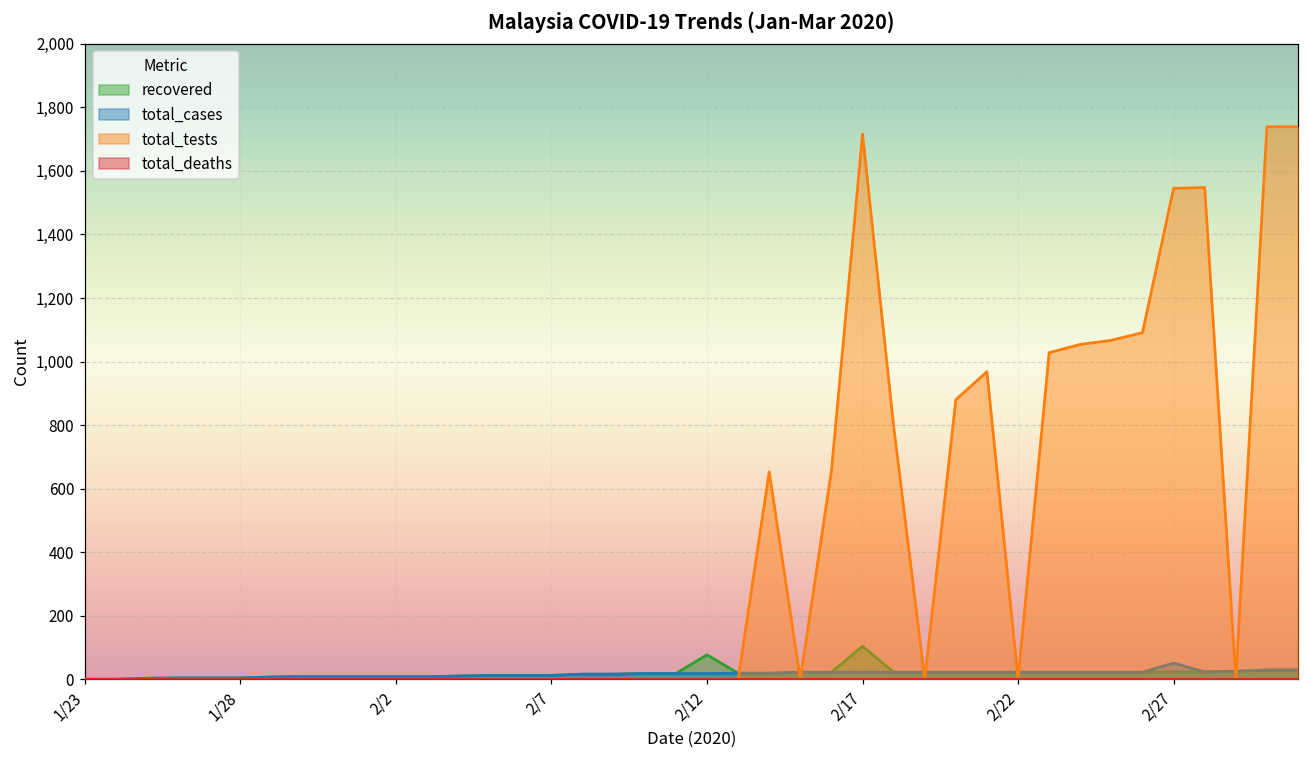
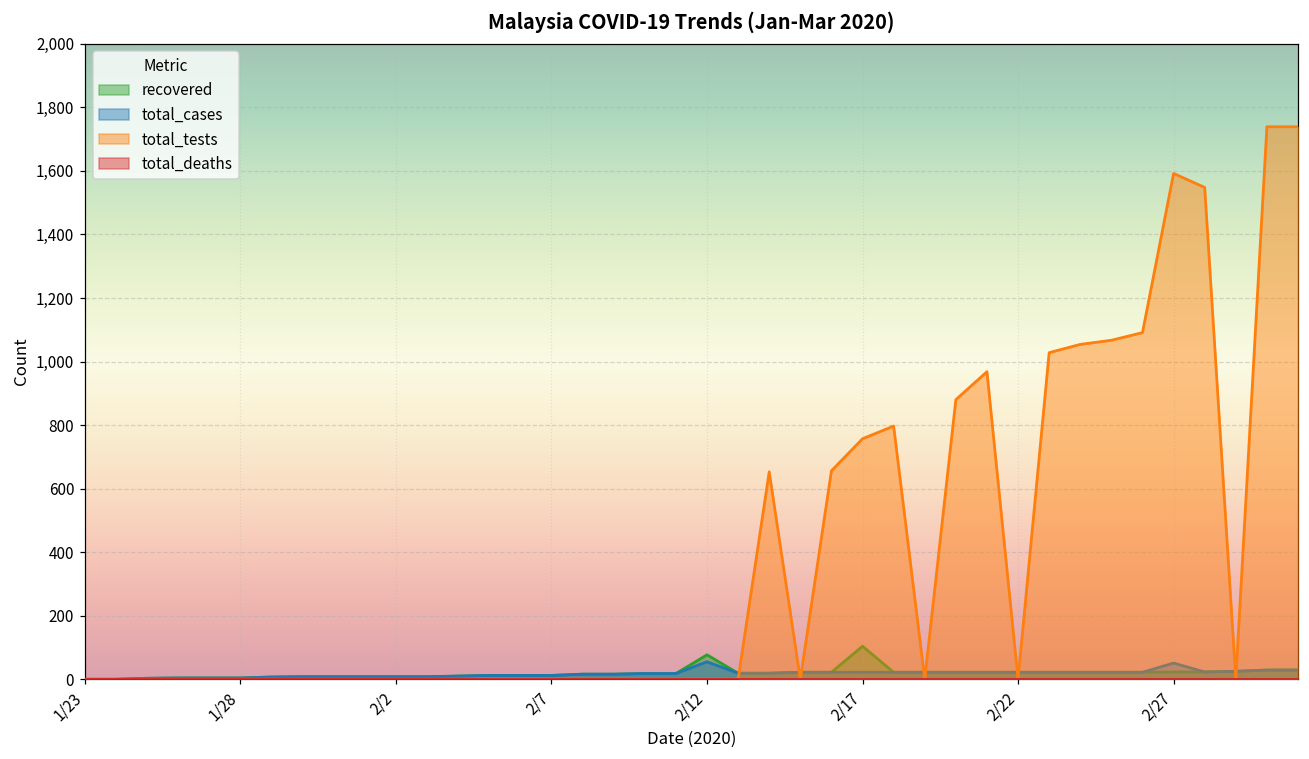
  {
    "recovered": {
      "2/12": "80",
      "2/17": "100",
      "2/27": "20"
    },
    "total_cases": {
-     "2/12": "20",
+     "2/12": "60",
      "2/17": "20",
      "2/27": "50"
    },
    "total_tests": {
-     "2/17": "1,720",
-     "2/27": "1,550"
+     "2/17": "760",
+     "2/27": "1,590"
    },
    "total_deaths": {
      "2/17": "0",
      "2/27": "0"
    }
  }
